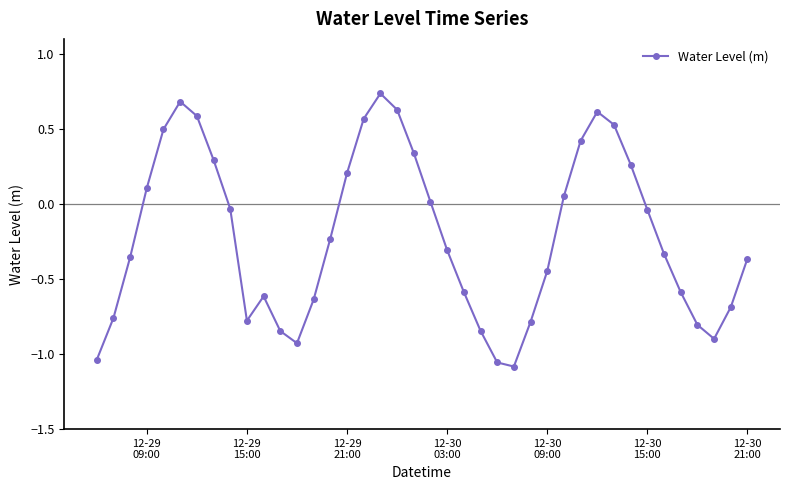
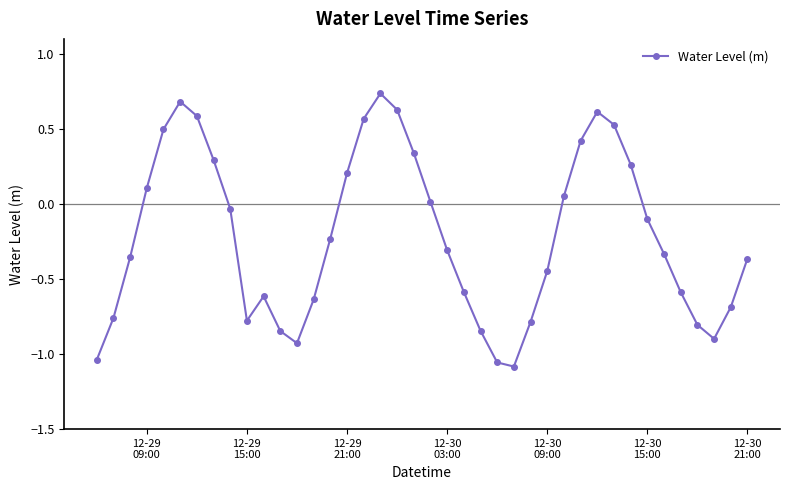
  {
    "12-29 09:00": 0.11,
    "12-29 15:00": -0.78,
    "12-29 21:00": 0.21,
    "12-30 03:00": -0.31,
    "12-30 09:00": -0.45,
-   "12-30 15:00": -0.04,
+   "12-30 15:00": -0.10,
    "12-30 21:00": -0.36
  }
